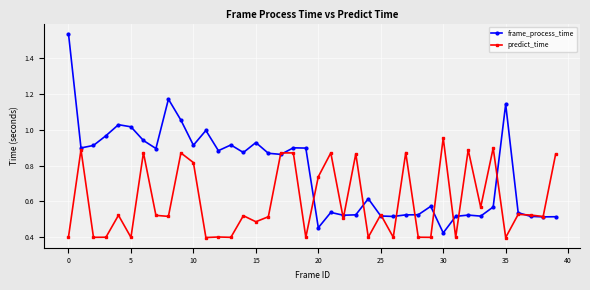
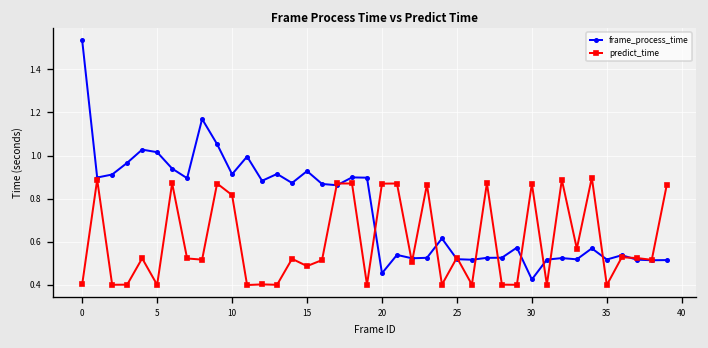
  {
    "frame_process_time": {
      "0": 1.53,
      "5": 1.02,
      "10": 0.91,
      "15": 0.93,
      "20": 0.45,
      "30": 0.43,
-     "35": 1.14
+     "35": 0.52
    },
    "predict_time": {
      "0": 0.40,
      "5": 0.40,
      "10": 0.82,
      "15": 0.49,
-     "20": 0.74,
-     "30": 0.95,
+     "20": 0.87,
+     "30": 0.87,
      "35": 0.40
    }
  }
